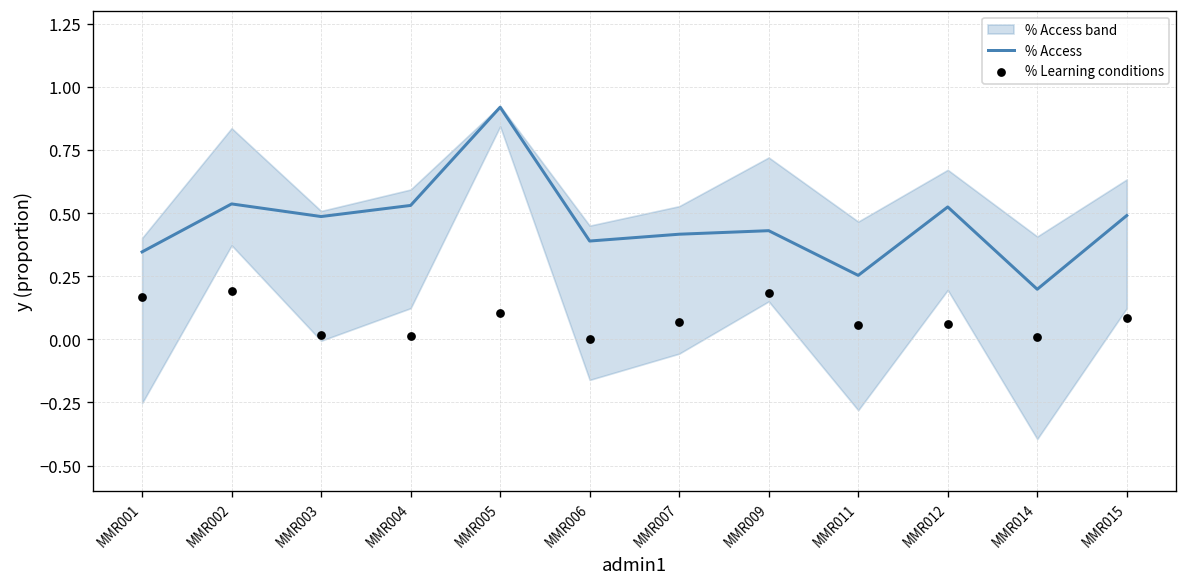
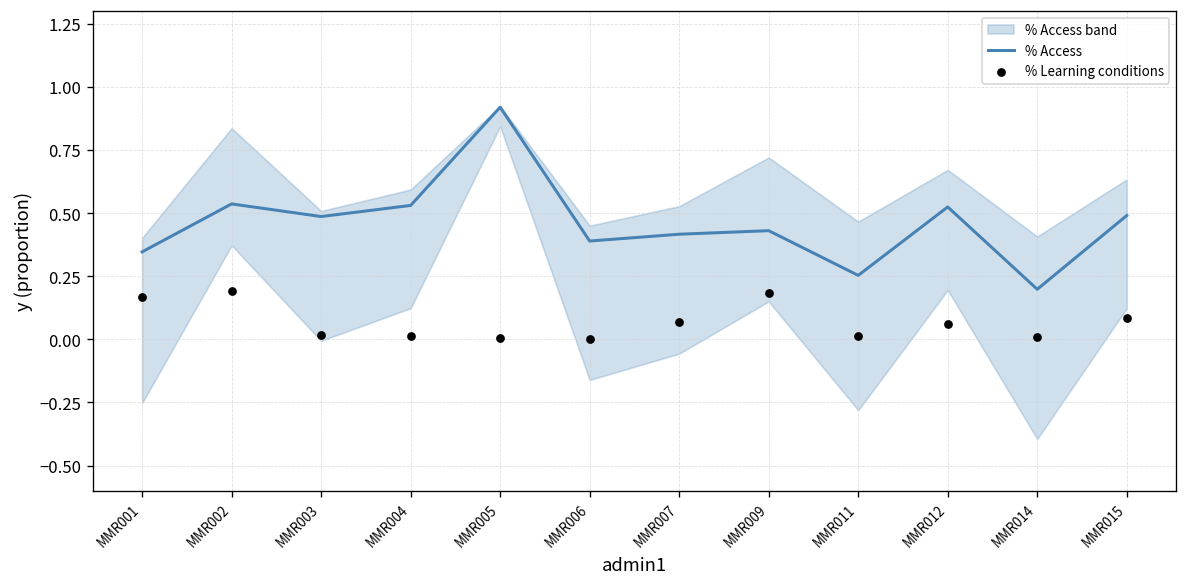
  {
    "% Learning conditions": {
-     "MMR005": 0.11,
-     "MMR011": 0.06
+     "MMR005": 0.01,
+     "MMR011": 0.01
    }
  }
